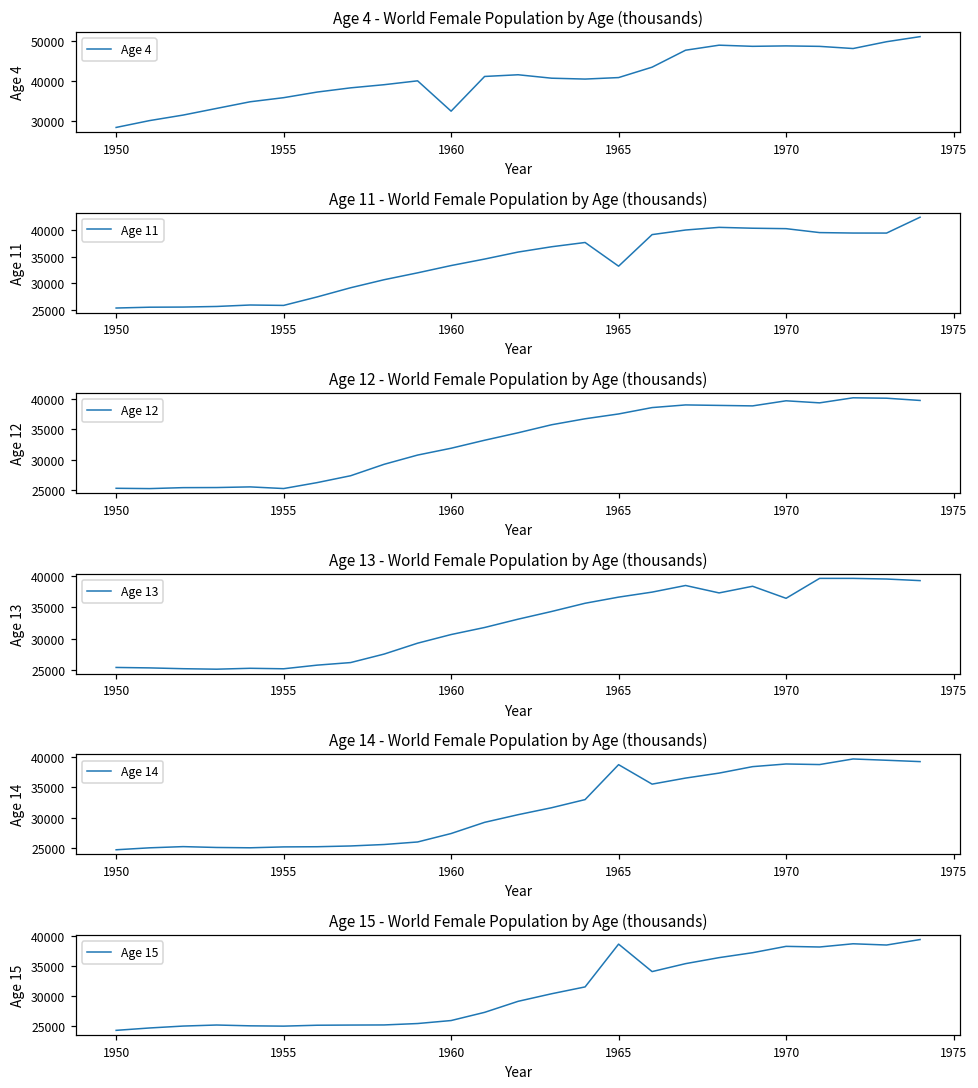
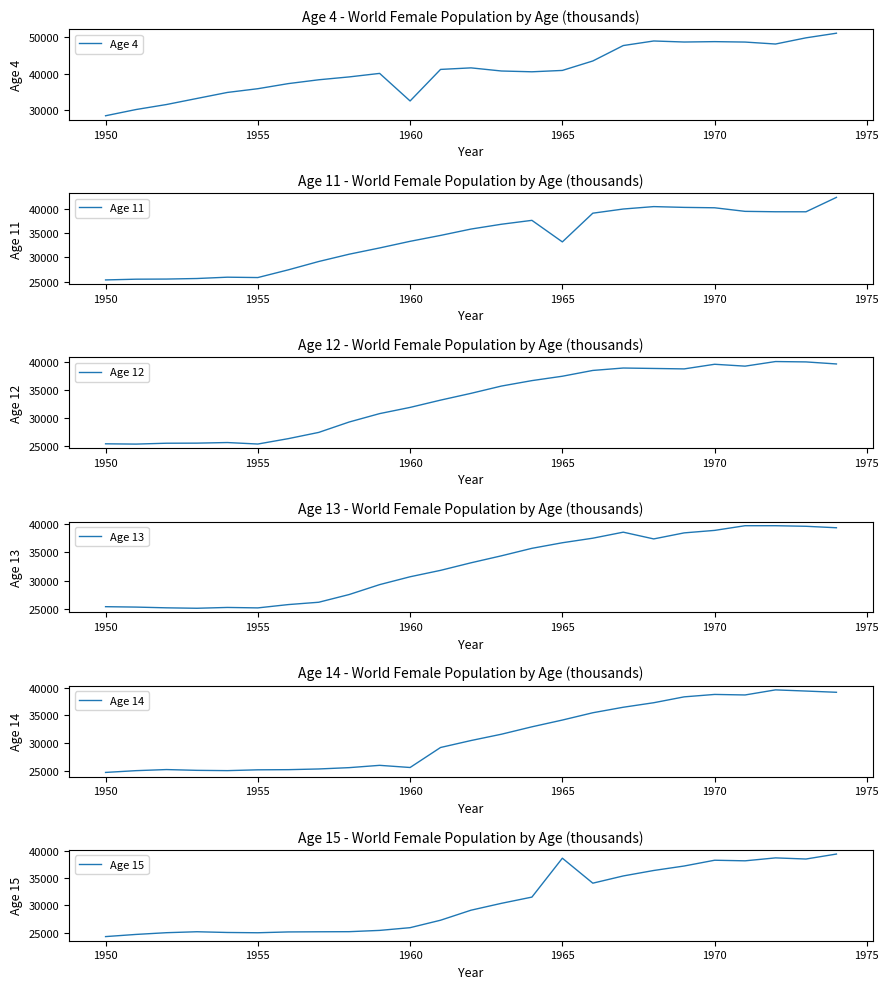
  {
    "Age 4 - World Female Population by Age (thousands)": {
      "1950": 28000,
      "1955": 36000,
      "1960": 33000,
      "1965": 41000,
      "1970": 49000
    },
    "Age 11 - World Female Population by Age (thousands)": {
      "1950": 25000,
      "1955": 26000,
      "1960": 33000,
      "1965": 33000,
      "1970": 40000
    },
    "Age 12 - World Female Population by Age (thousands)": {
      "1950": 25000,
      "1955": 25000,
      "1960": 32000,
      "1965": 38000,
      "1970": 40000
    },
    "Age 13 - World Female Population by Age (thousands)": {
      "1950": 25000,
      "1955": 25000,
      "1960": 31000,
      "1965": 37000,
-     "1970": 36000
+     "1970": 39000
    },
    "Age 14 - World Female Population by Age (thousands)": {
      "1950": 25000,
      "1955": 25000,
-     "1960": 27000,
-     "1965": 39000,
+     "1960": 26000,
+     "1965": 34000,
      "1970": 39000
    },
    "Age 15 - World Female Population by Age (thousands)": {
      "1950": 24000,
      "1955": 25000,
      "1960": 26000,
      "1965": 39000,
      "1970": 38000
    }
  }
